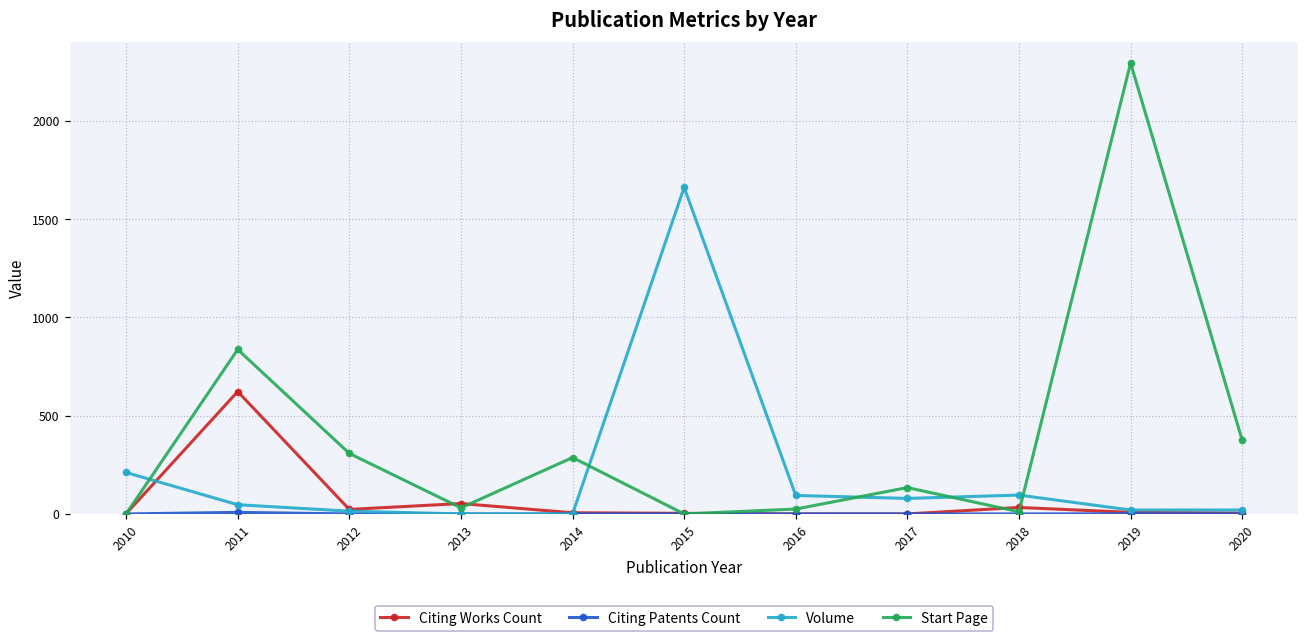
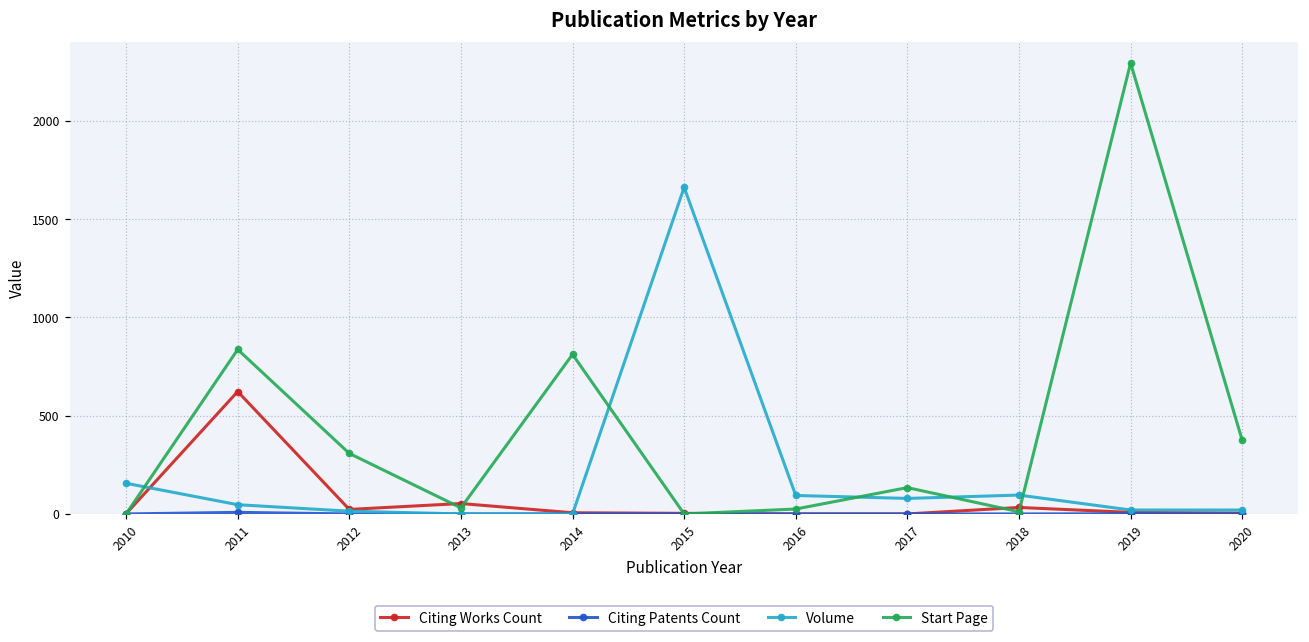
  {
    "Citing Works Count": {
      "2011": 620,
      "2013": 50,
      "2018": 30
    },
    "Citing Patents Count": {
      "2011": 10
    },
    "Volume": {
-     "2010": 210,
+     "2010": 160,
      "2011": 50,
      "2015": 1660,
      "2016": 90,
      "2017": 80,
      "2018": 100,
      "2020": 20
    },
    "Start Page": {
      "2011": 840,
      "2012": 310,
      "2013": 30,
-     "2014": 290,
+     "2014": 810,
      "2016": 30,
      "2017": 130,
      "2019": 2300,
      "2020": 380
    }
  }
